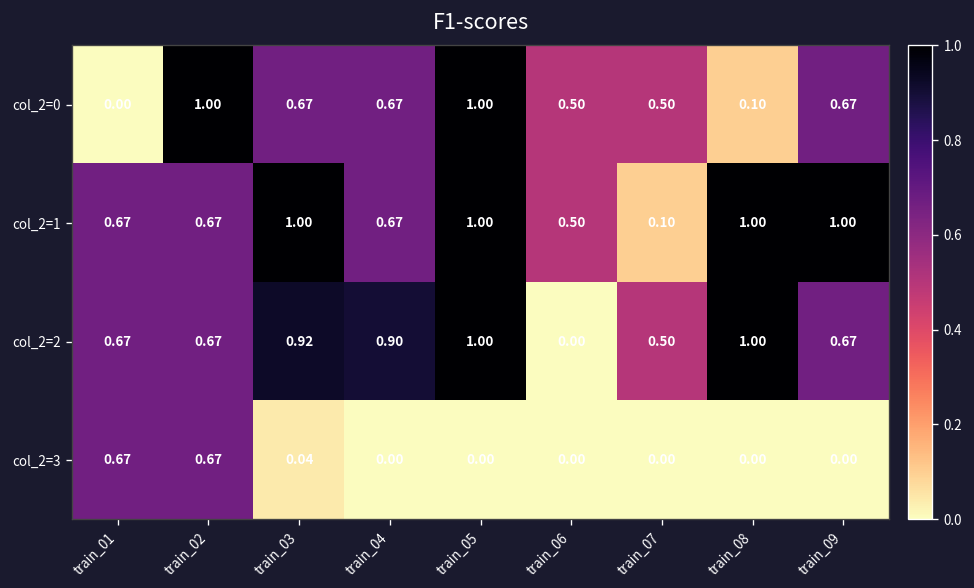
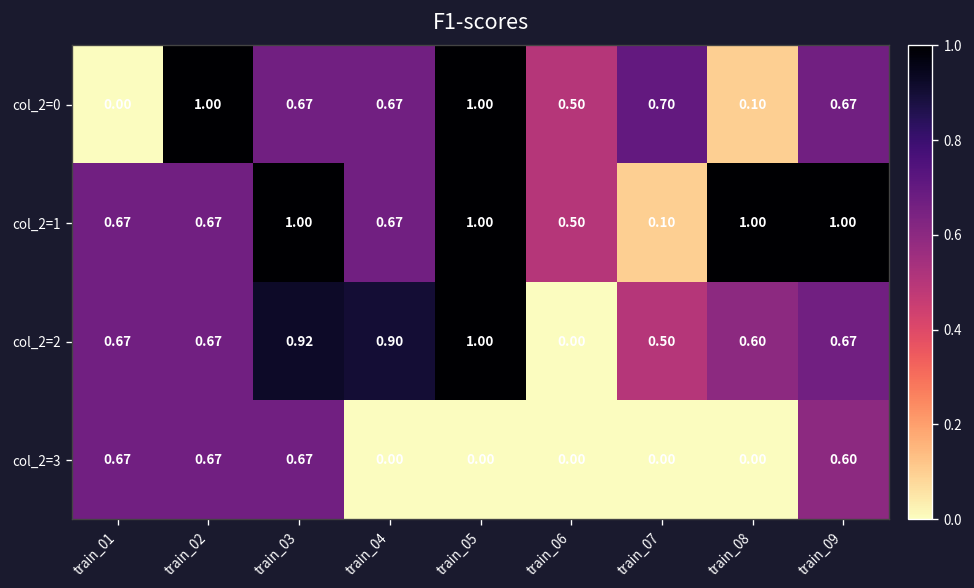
  {
    "col_2=0": {
      "train_01": 0.00,
      "train_02": 1.00,
      "train_03": 0.67,
      "train_04": 0.67,
      "train_05": 1.00,
      "train_06": 0.50,
-     "train_07": 0.50,
+     "train_07": 0.70,
      "train_08": 0.10,
      "train_09": 0.67
    },
    "col_2=1": {
      "train_01": 0.67,
      "train_02": 0.67,
      "train_03": 1.00,
      "train_04": 0.67,
      "train_05": 1.00,
      "train_06": 0.50,
      "train_07": 0.10,
      "train_08": 1.00,
      "train_09": 1.00
    },
    "col_2=2": {
      "train_01": 0.67,
      "train_02": 0.67,
      "train_03": 0.92,
      "train_04": 0.90,
      "train_05": 1.00,
      "train_06": 0.00,
      "train_07": 0.50,
-     "train_08": 1.00,
+     "train_08": 0.60,
      "train_09": 0.67
    },
    "col_2=3": {
      "train_01": 0.67,
      "train_02": 0.67,
-     "train_03": 0.04,
+     "train_03": 0.67,
      "train_04": 0.00,
      "train_05": 0.00,
      "train_06": 0.00,
      "train_07": 0.00,
      "train_08": 0.00,
-     "train_09": 0.00
+     "train_09": 0.60
    }
  }
